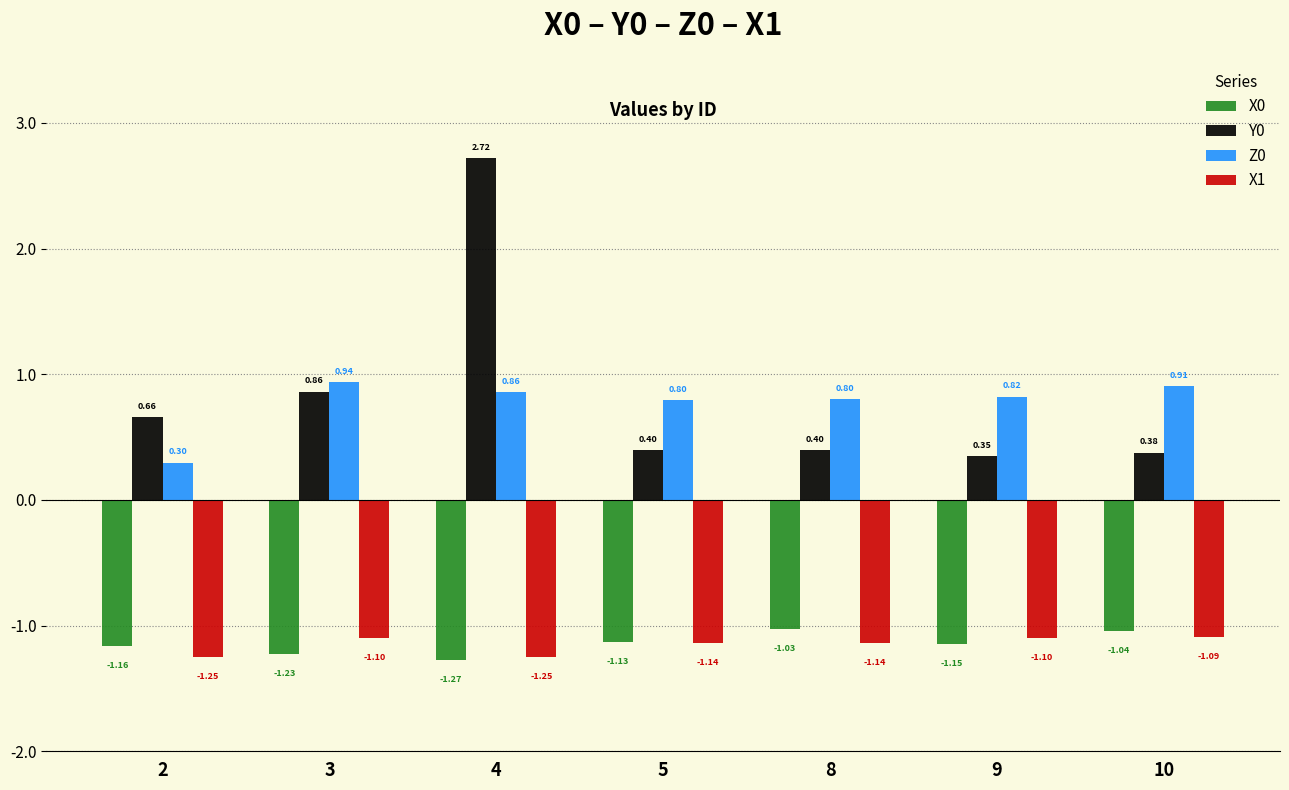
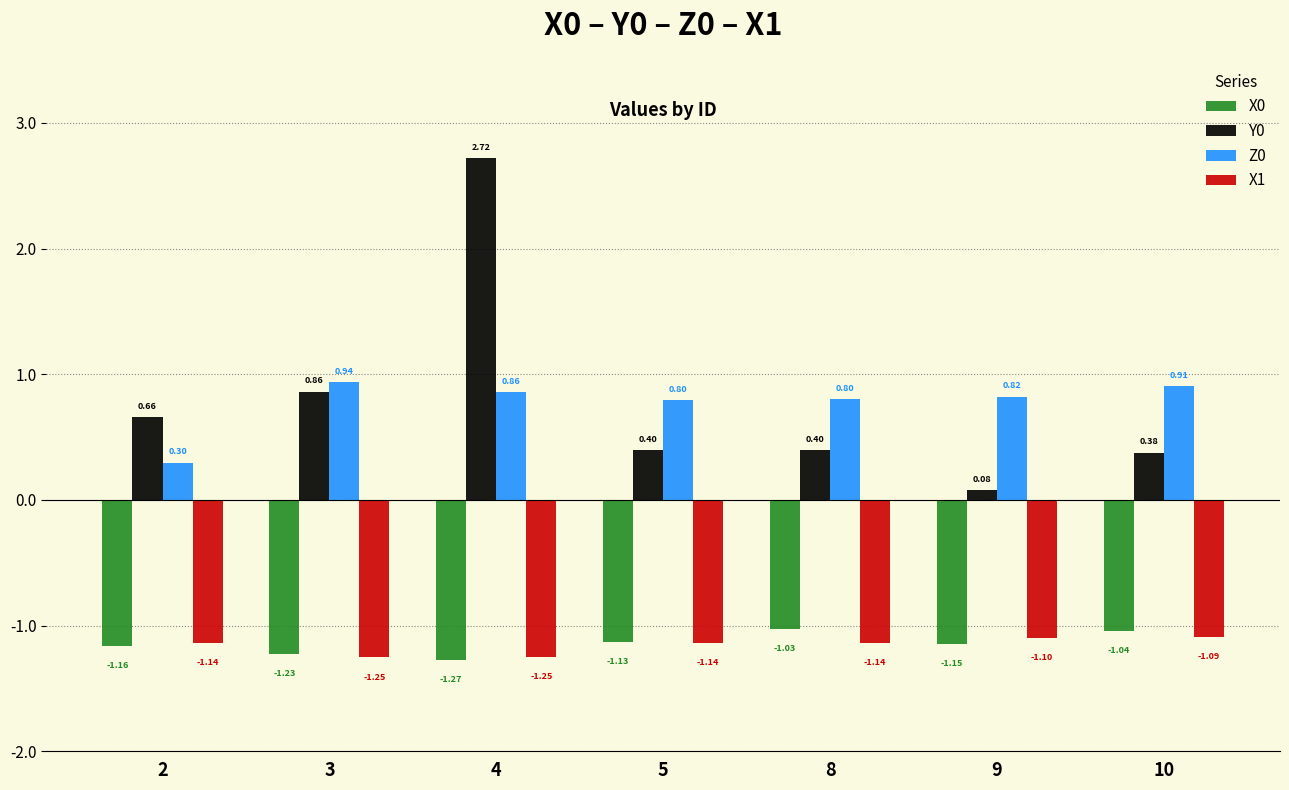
  {
    "X0": {
      "2": -1.16,
      "3": -1.23,
      "4": -1.27,
      "5": -1.13,
      "8": -1.03,
      "9": -1.15,
      "10": -1.04
    },
    "Y0": {
      "2": 0.66,
      "3": 0.86,
      "4": 2.72,
      "5": 0.40,
      "8": 0.40,
-     "9": 0.35,
+     "9": 0.08,
      "10": 0.38
    },
    "Z0": {
      "2": 0.30,
      "3": 0.94,
      "4": 0.86,
      "5": 0.80,
      "8": 0.80,
      "9": 0.82,
      "10": 0.91
    },
    "X1": {
-     "2": -1.25,
-     "3": -1.10,
+     "2": -1.14,
+     "3": -1.25,
      "4": -1.25,
      "5": -1.14,
      "8": -1.14,
      "9": -1.10,
      "10": -1.09
    }
  }
